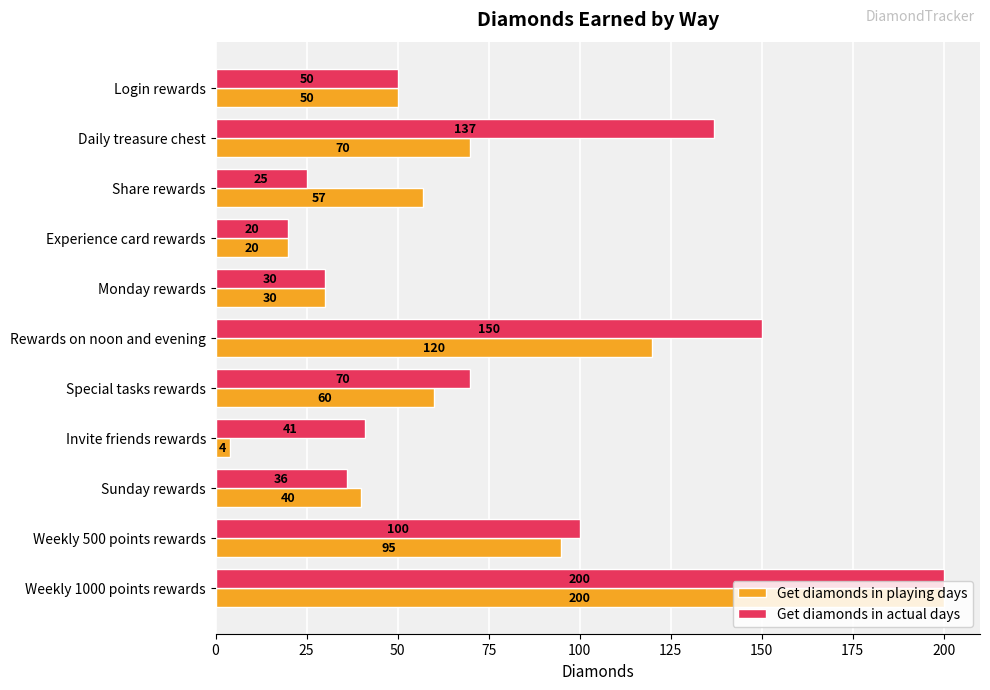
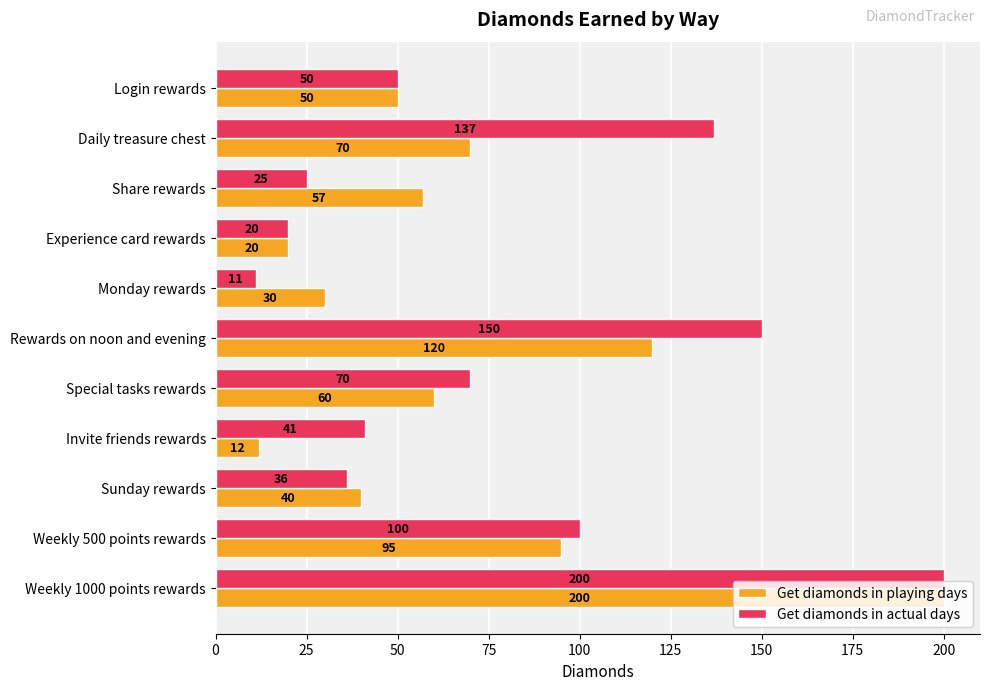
  {
    "Get diamonds in playing days": {
      "Login rewards": 50,
      "Daily treasure chest": 70,
      "Share rewards": 57,
      "Experience card rewards": 20,
      "Monday rewards": 30,
      "Rewards on noon and evening": 120,
      "Special tasks rewards": 60,
-     "Invite friends rewards": 4,
+     "Invite friends rewards": 12,
      "Sunday rewards": 40,
      "Weekly 500 points rewards": 95
    },
    "Get diamonds in actual days": {
      "Login rewards": 50,
      "Daily treasure chest": 137,
      "Share rewards": 25,
      "Experience card rewards": 20,
-     "Monday rewards": 30,
+     "Monday rewards": 11,
      "Rewards on noon and evening": 150,
      "Special tasks rewards": 70,
      "Invite friends rewards": 41,
      "Sunday rewards": 36,
      "Weekly 500 points rewards": 100,
      "Weekly 1000 points rewards": 200
    }
  }
